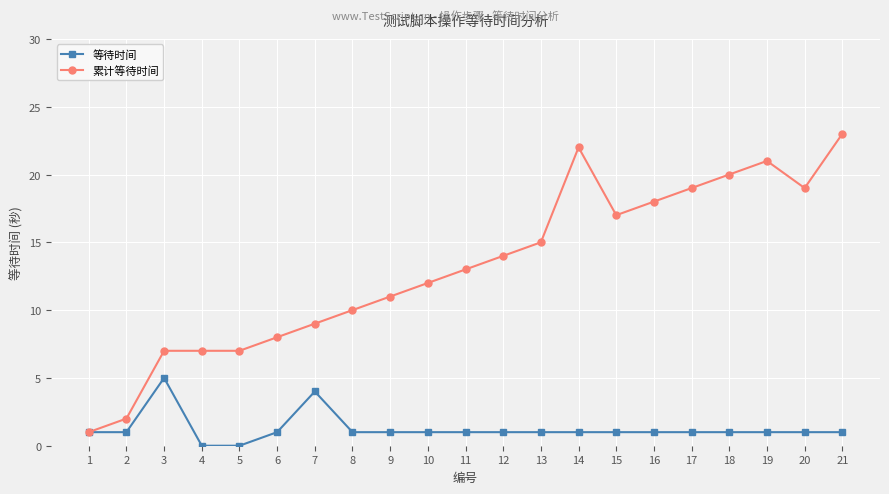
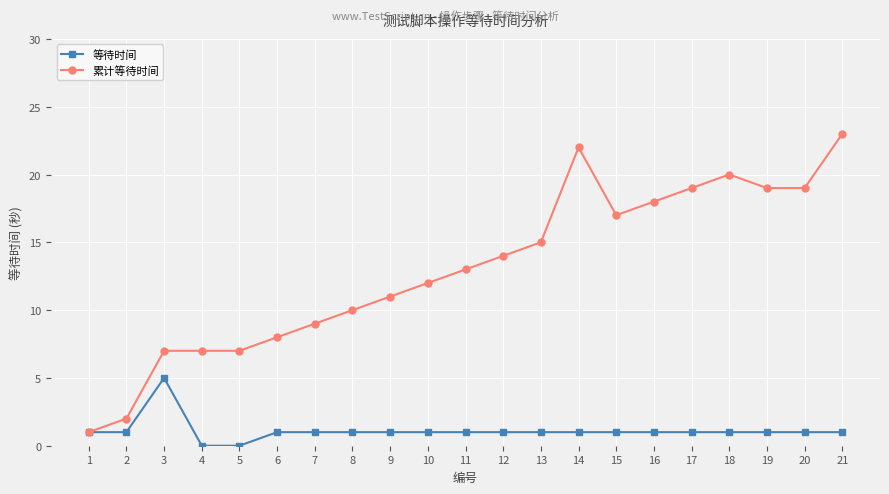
  {
    "等待时间": {
      "2": 1,
      "3": 5,
      "4": 0,
      "5": 0,
      "6": 1,
-     "7": 4,
+     "7": 1,
      "8": 1,
      "9": 1,
      "10": 1,
      "11": 1,
      "12": 1,
      "13": 1,
      "14": 1,
      "15": 1,
      "16": 1,
      "17": 1,
      "18": 1,
      "19": 1,
      "20": 1,
      "21": 1
    },
    "累计等待时间": {
      "2": 2,
      "3": 7,
      "4": 7,
      "5": 7,
      "6": 8,
      "7": 9,
      "8": 10,
      "9": 11,
      "10": 12,
      "11": 13,
      "12": 14,
      "13": 15,
      "14": 22,
      "15": 17,
      "16": 18,
      "17": 19,
      "18": 20,
-     "19": 21,
+     "19": 19,
      "20": 19,
      "21": 23
    }
  }
